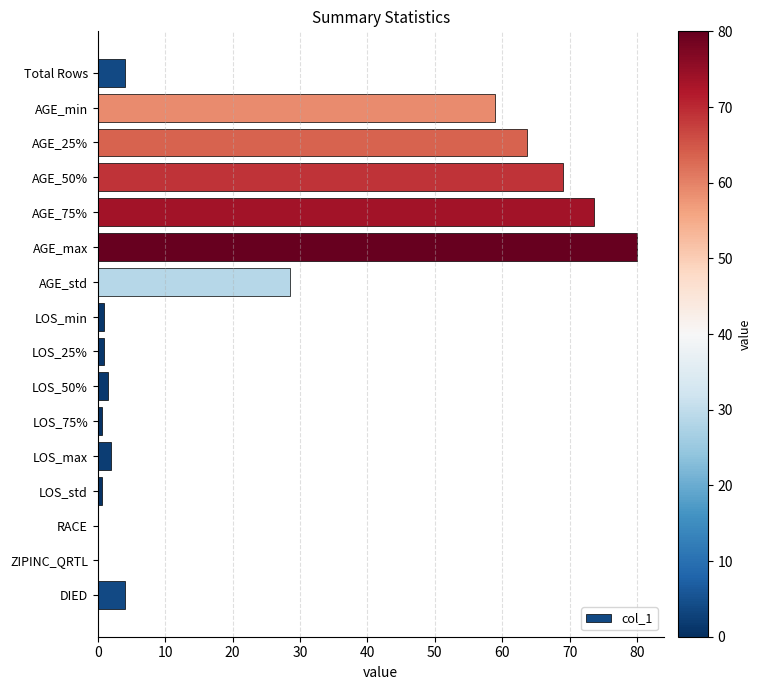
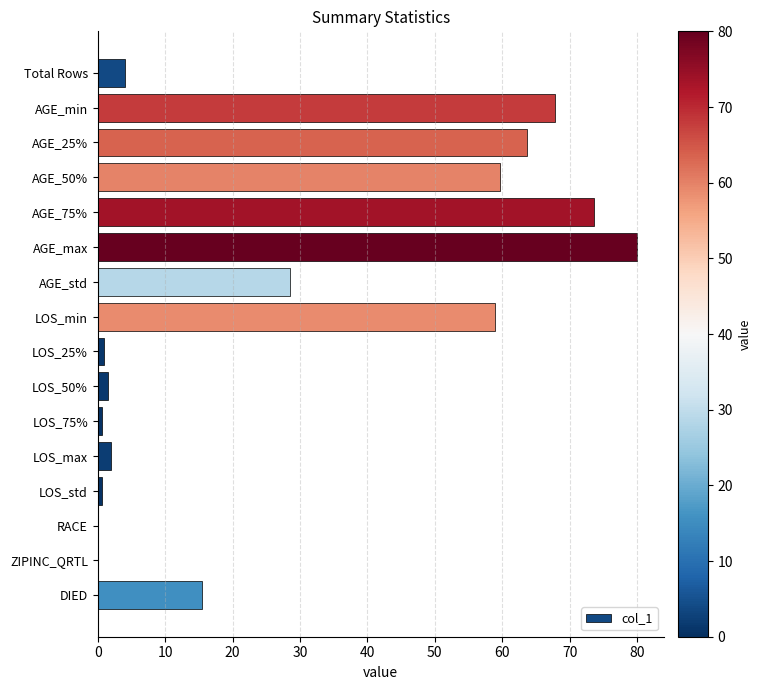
  {
    "Total Rows": 4,
-   "AGE_min": 59,
+   "AGE_min": 68,
    "AGE_25%": 64,
-   "AGE_50%": 69,
+   "AGE_50%": 60,
    "AGE_75%": 74,
    "AGE_max": 80,
    "AGE_std": 29,
-   "LOS_min": 1,
+   "LOS_min": 59,
    "LOS_25%": 1,
    "LOS_50%": 2,
    "LOS_75%": 1,
    "LOS_max": 2,
    "LOS_std": 1,
    "RACE": 0,
    "ZIPINC_QRTL": 0,
-   "DIED": 4
+   "DIED": 16
  }
